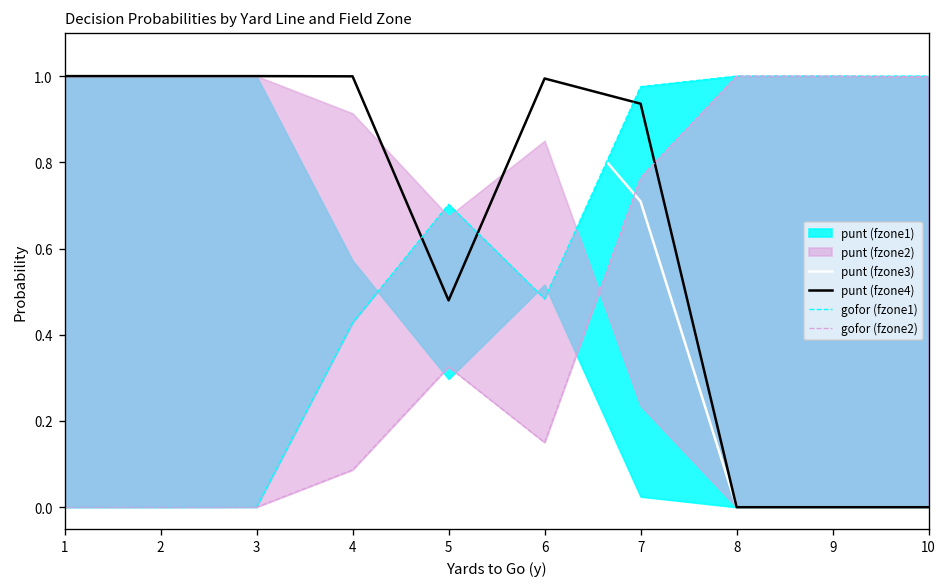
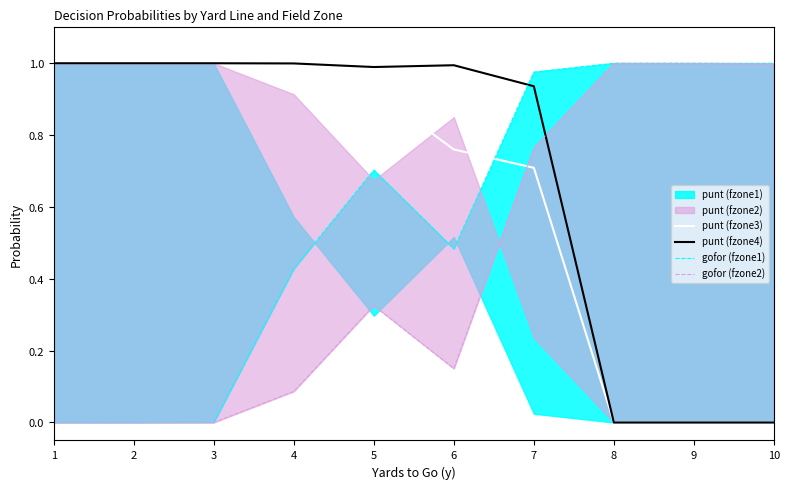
  {
    "punt (fzone3)": {
      "5": 0.92,
-     "6": 0.97,
+     "6": 0.76,
      "7": 0.71
    },
    "punt (fzone4)": {
-     "5": 0.48,
+     "5": 0.99,
      "6": 0.99,
      "7": 0.94
    }
  }
